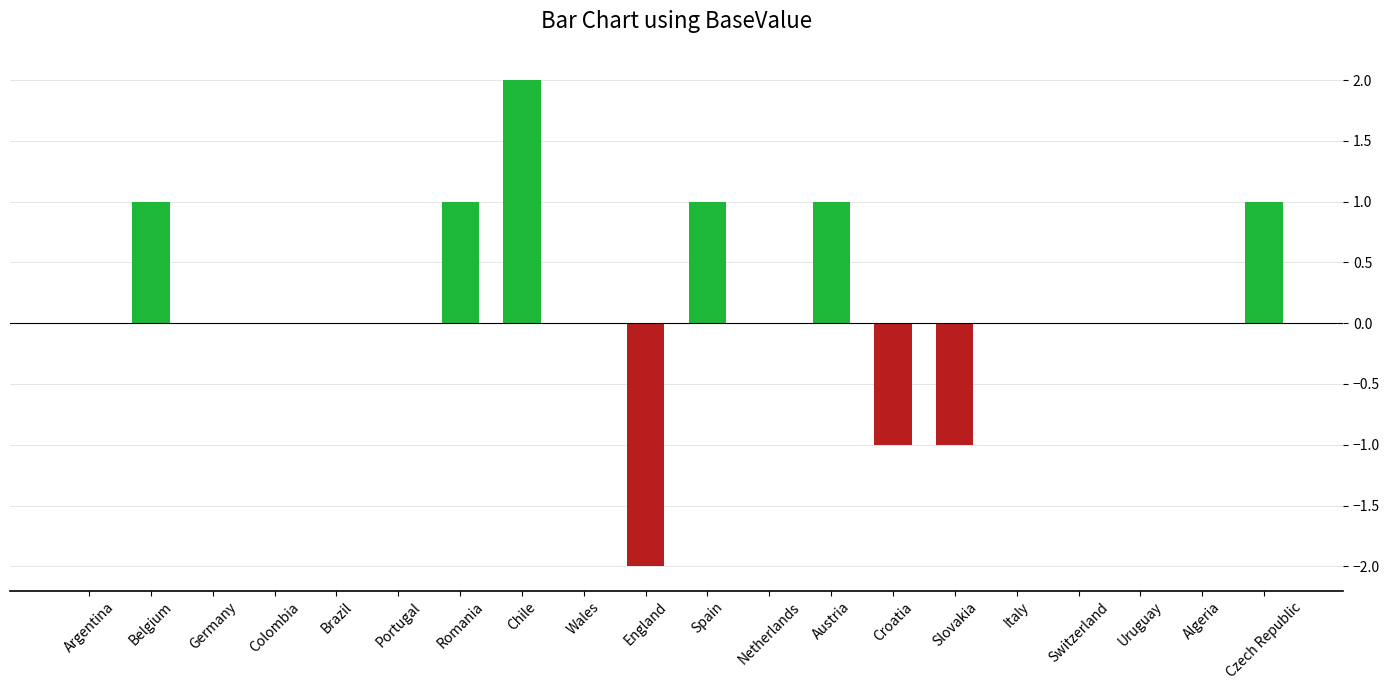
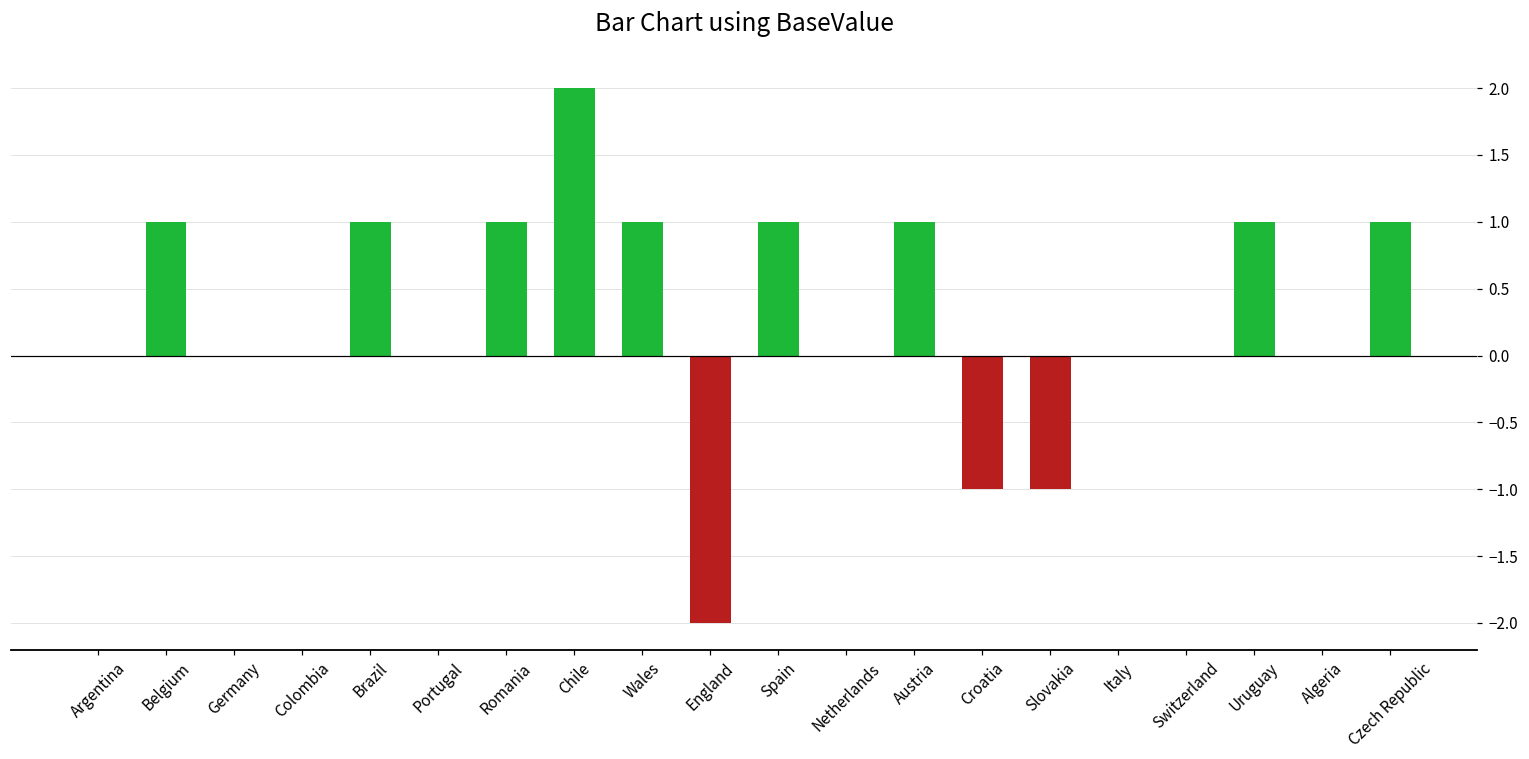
  {
    "Argentina": 0,
    "Belgium": 1,
    "Germany": 0,
    "Colombia": 0,
-   "Brazil": 0,
+   "Brazil": 1,
    "Portugal": 0,
    "Romania": 1,
    "Chile": 2,
-   "Wales": 0,
+   "Wales": 1,
    "England": -2,
    "Spain": 1,
    "Netherlands": 0,
    "Austria": 1,
    "Croatia": -1,
    "Slovakia": -1,
    "Italy": 0,
    "Switzerland": 0,
-   "Uruguay": 0,
+   "Uruguay": 1,
    "Algeria": 0,
    "Czech Republic": 1
  }
